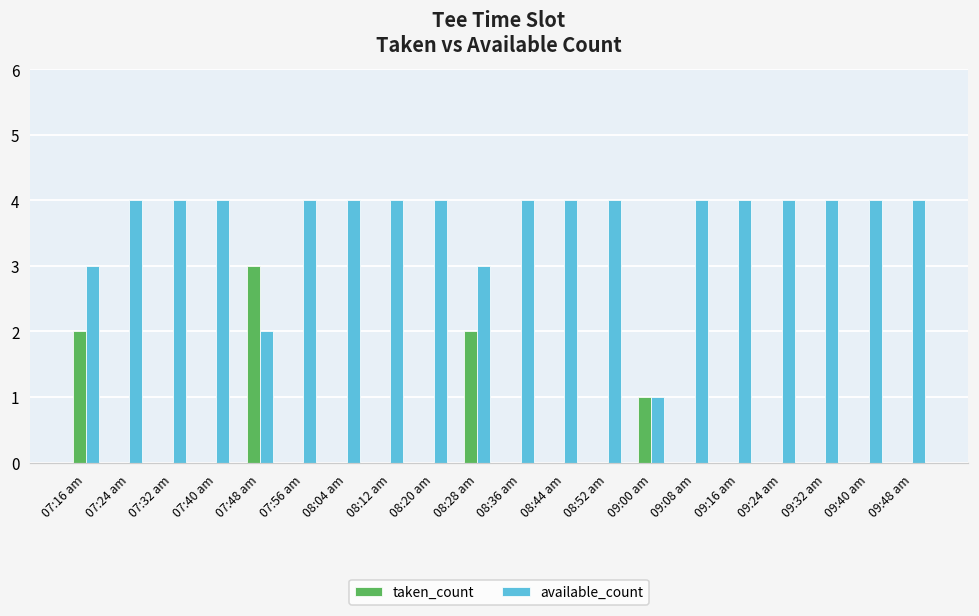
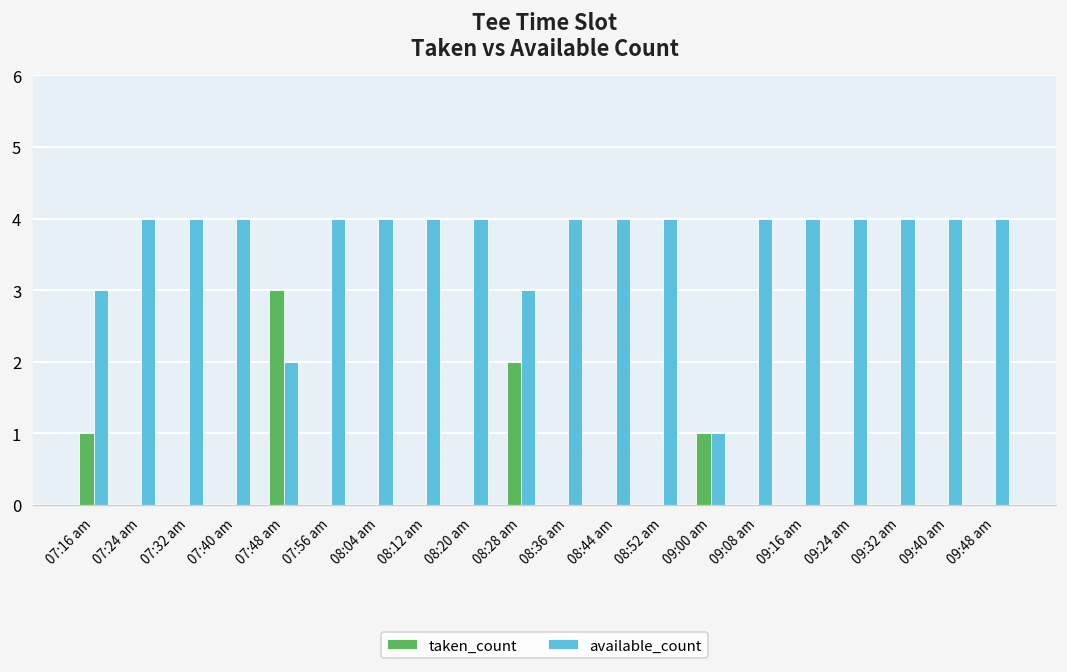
  {
    "taken_count": {
-     "07:16 am": 2,
+     "07:16 am": 1,
      "07:24 am": 0,
      "07:32 am": 0,
      "07:40 am": 0,
      "07:48 am": 3,
      "07:56 am": 0,
      "08:04 am": 0,
      "08:12 am": 0,
      "08:20 am": 0,
      "08:28 am": 2,
      "08:36 am": 0,
      "08:44 am": 0,
      "08:52 am": 0,
      "09:00 am": 1,
      "09:08 am": 0,
      "09:16 am": 0,
      "09:24 am": 0,
      "09:32 am": 0,
      "09:40 am": 0,
      "09:48 am": 0
    },
    "available_count": {
      "07:16 am": 3,
      "07:24 am": 4,
      "07:32 am": 4,
      "07:40 am": 4,
      "07:48 am": 2,
      "07:56 am": 4,
      "08:04 am": 4,
      "08:12 am": 4,
      "08:20 am": 4,
      "08:28 am": 3,
      "08:36 am": 4,
      "08:44 am": 4,
      "08:52 am": 4,
      "09:00 am": 1,
      "09:08 am": 4,
      "09:16 am": 4,
      "09:24 am": 4,
      "09:32 am": 4,
      "09:40 am": 4,
      "09:48 am": 4
    }
  }
